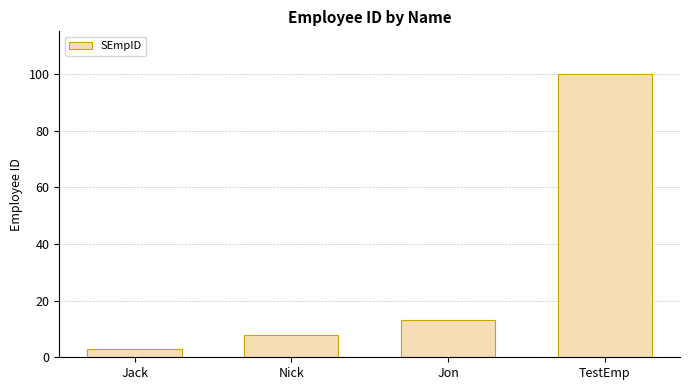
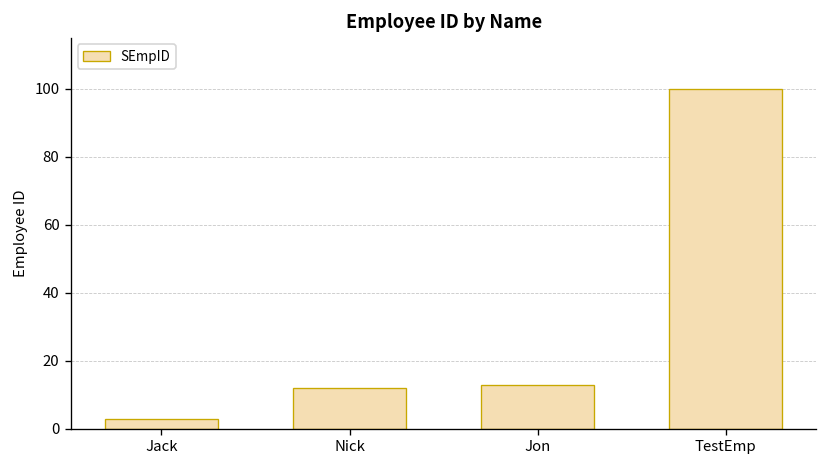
  {
    "Jack": 3,
-   "Nick": 8,
+   "Nick": 12,
    "Jon": 13,
    "TestEmp": 100
  }
